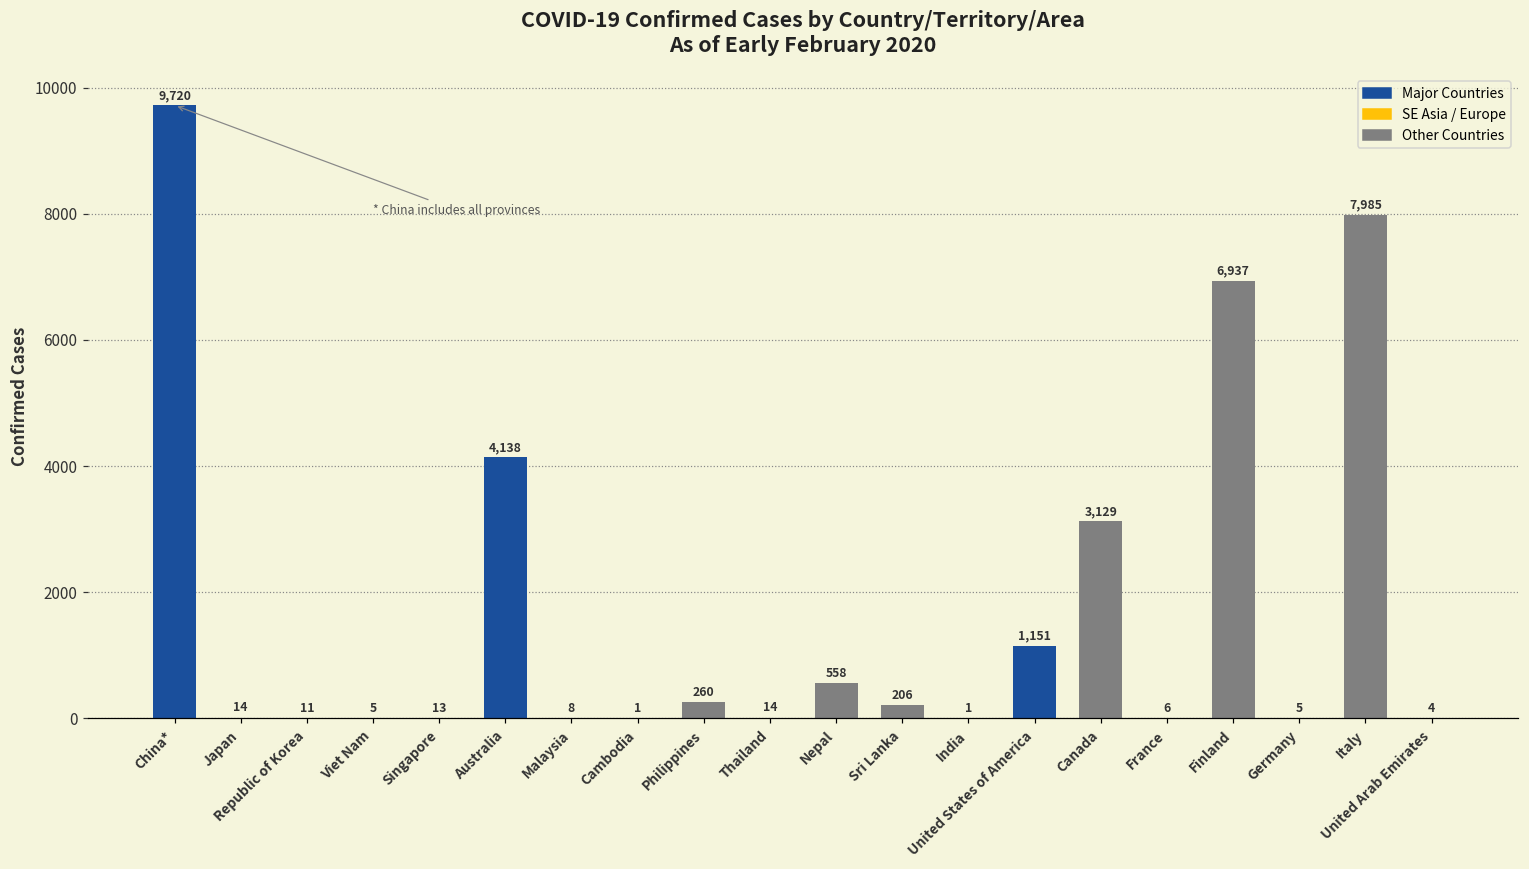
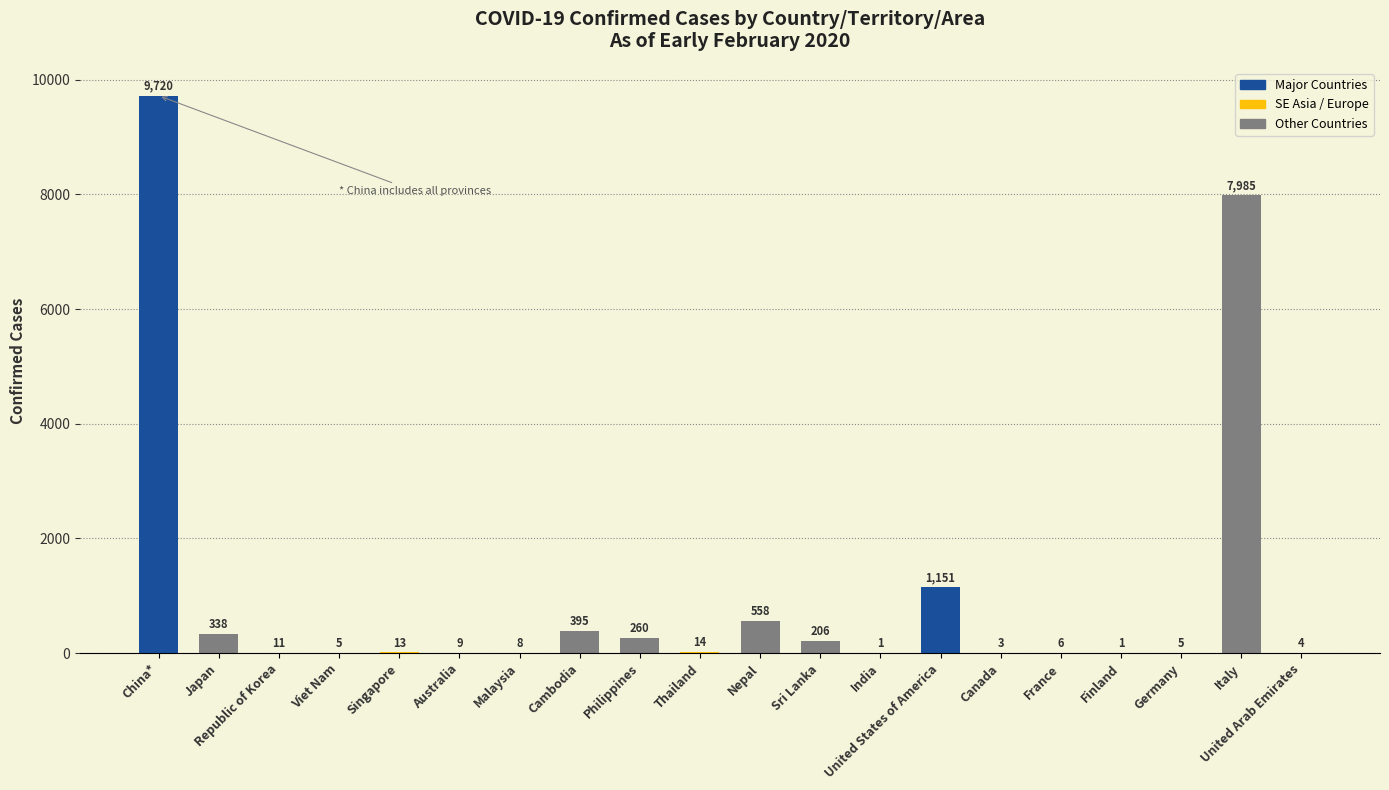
  {
    "China*": "9,720",
-   "Japan": "14",
+   "Japan": "338",
    "Republic of Korea": "11",
    "Viet Nam": "5",
    "Singapore": "13",
-   "Australia": "4,138",
+   "Australia": "9",
    "Malaysia": "8",
-   "Cambodia": "1",
+   "Cambodia": "395",
    "Philippines": "260",
    "Thailand": "14",
    "Nepal": "558",
    "Sri Lanka": "206",
    "India": "1",
    "United States of America": "1,151",
-   "Canada": "3,129",
+   "Canada": "3",
    "France": "6",
-   "Finland": "6,937",
+   "Finland": "1",
    "Germany": "5",
    "Italy": "7,985",
    "United Arab Emirates": "4"
  }
